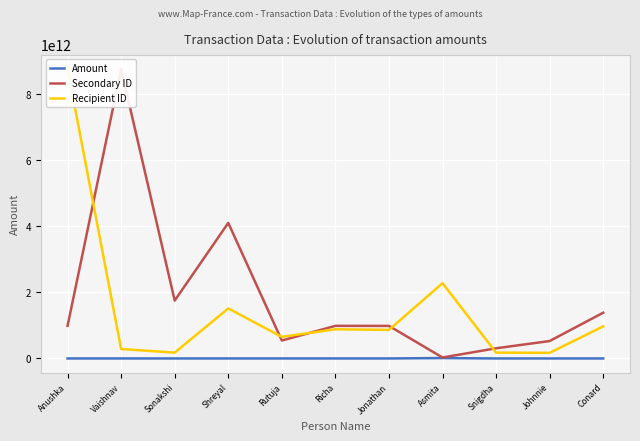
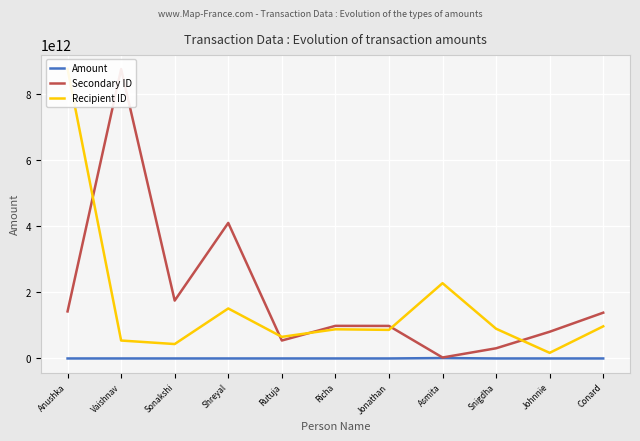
  {
    "Amount": {
      "Anushka": 0,
      "Vaishnav": 0,
      "Sonakshi": 0,
      "Shreyal": 0,
      "Rutuja": 0,
      "Richa": 0,
      "Jonathan": 0,
      "Snigdha": 0,
      "Johnnie": 0,
      "Conard": 0
    },
    "Secondary ID": {
-     "Anushka": 1000000000000,
+     "Anushka": 1400000000000,
      "Sonakshi": 1800000000000,
      "Shreyal": 4100000000000,
      "Rutuja": 500000000000,
      "Richa": 1000000000000,
      "Jonathan": 1000000000000,
      "Snigdha": 300000000000,
-     "Johnnie": 500000000000,
+     "Johnnie": 800000000000,
      "Conard": 1400000000000
    },
    "Recipient ID": {
-     "Vaishnav": 300000000000,
-     "Sonakshi": 200000000000,
+     "Vaishnav": 500000000000,
+     "Sonakshi": 400000000000,
      "Shreyal": 1500000000000,
      "Rutuja": 700000000000,
      "Richa": 900000000000,
      "Jonathan": 900000000000,
      "Asmita": 2300000000000,
-     "Snigdha": 200000000000,
+     "Snigdha": 900000000000,
      "Johnnie": 200000000000,
      "Conard": 1000000000000
    }
  }
